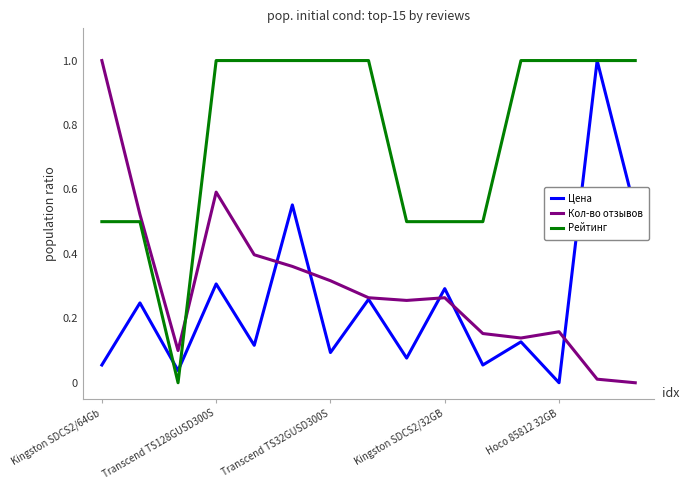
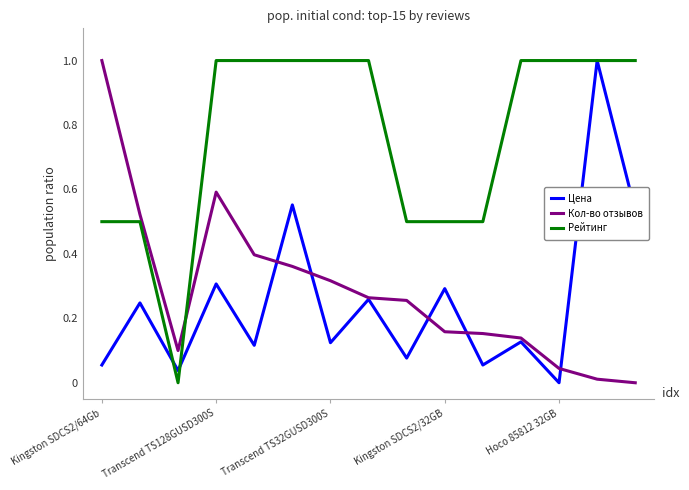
  {
    "Цена": {
      "Kingston SDCS2/64Gb": 0.06,
      "Transcend TS128GUSD300S": 0.31,
-     "Transcend TS32GUSD300S": 0.09,
+     "Transcend TS32GUSD300S": 0.12,
      "Kingston SDCS2/32GB": 0.29,
      "Hoco 85812 32GB": 0.00
    },
    "Кол-во отзывов": {
      "Kingston SDCS2/64Gb": 1.00,
      "Transcend TS128GUSD300S": 0.59,
      "Transcend TS32GUSD300S": 0.32,
-     "Kingston SDCS2/32GB": 0.26,
-     "Hoco 85812 32GB": 0.16
+     "Kingston SDCS2/32GB": 0.16,
+     "Hoco 85812 32GB": 0.04
    },
    "Рейтинг": {
      "Kingston SDCS2/64Gb": 0.50,
      "Transcend TS128GUSD300S": 1.00,
      "Transcend TS32GUSD300S": 1.00,
      "Kingston SDCS2/32GB": 0.50,
      "Hoco 85812 32GB": 1.00
    }
  }
